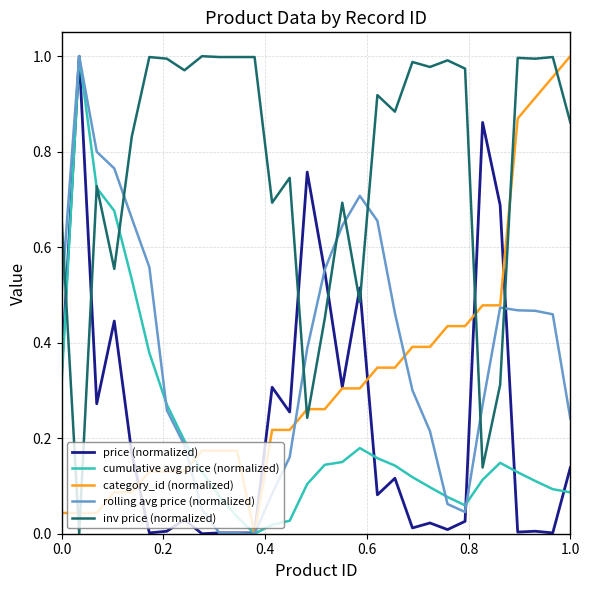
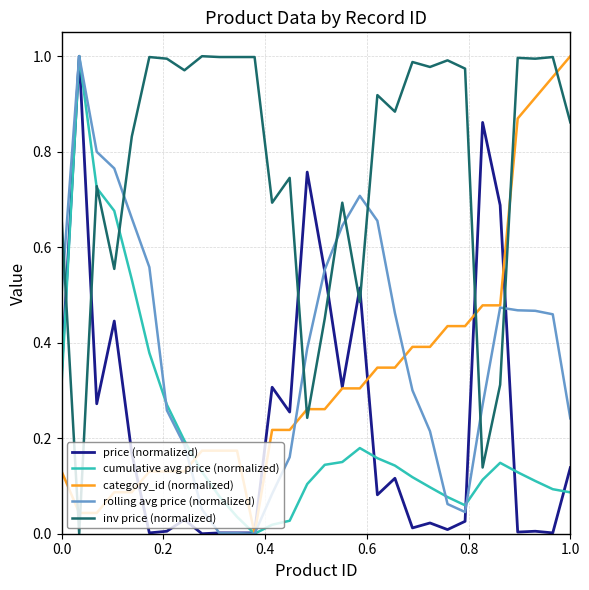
  {
    "price (normalized)": {
      "0.0": 0.34,
      "1.0": 0.14
    },
    "cumulative avg price (normalized)": {
      "0.0": 0.32,
      "1.0": 0.09
    },
    "category_id (normalized)": {
-     "0.0": 0.04,
+     "0.0": 0.13,
      "1.0": 1.00
    },
    "rolling avg price (normalized)": {
      "0.0": 0.50,
      "1.0": 0.24
    },
    "inv price (normalized)": {
      "0.0": 0.66,
      "1.0": 0.86
    }
  }
